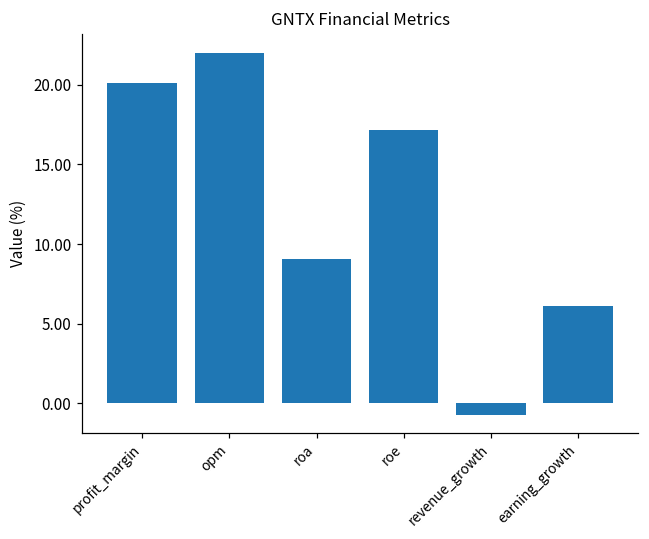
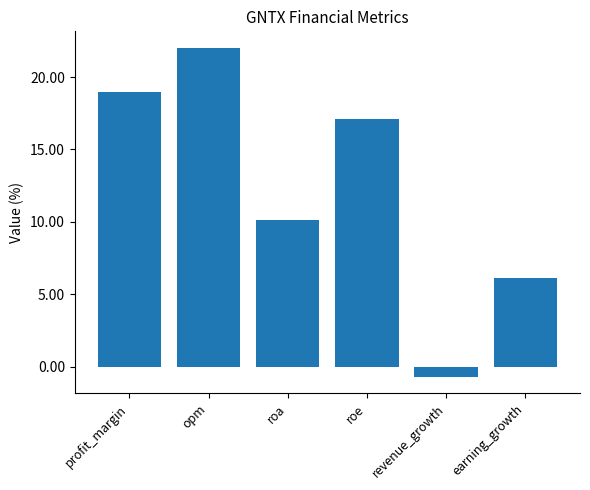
  {
-   "profit_margin": 20.1,
+   "profit_margin": 19.0,
    "opm": 22.0,
-   "roa": 9.1,
+   "roa": 10.1,
    "roe": 17.1,
    "revenue_growth": -0.7,
    "earning_growth": 6.1
  }
